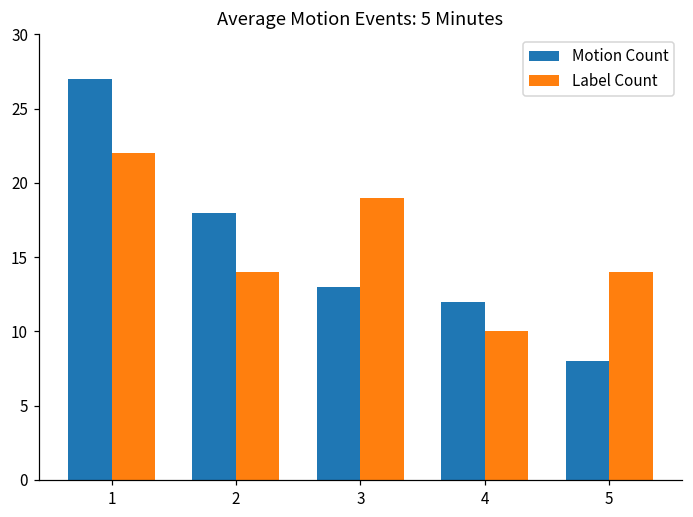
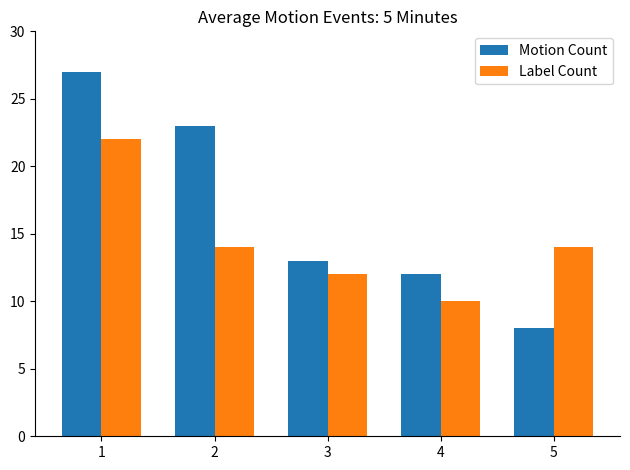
  {
    "Motion Count": {
      "1": 27,
-     "2": 18,
+     "2": 23,
      "3": 13,
      "4": 12,
      "5": 8
    },
    "Label Count": {
      "1": 22,
      "2": 14,
-     "3": 19,
+     "3": 12,
      "4": 10,
      "5": 14
    }
  }
